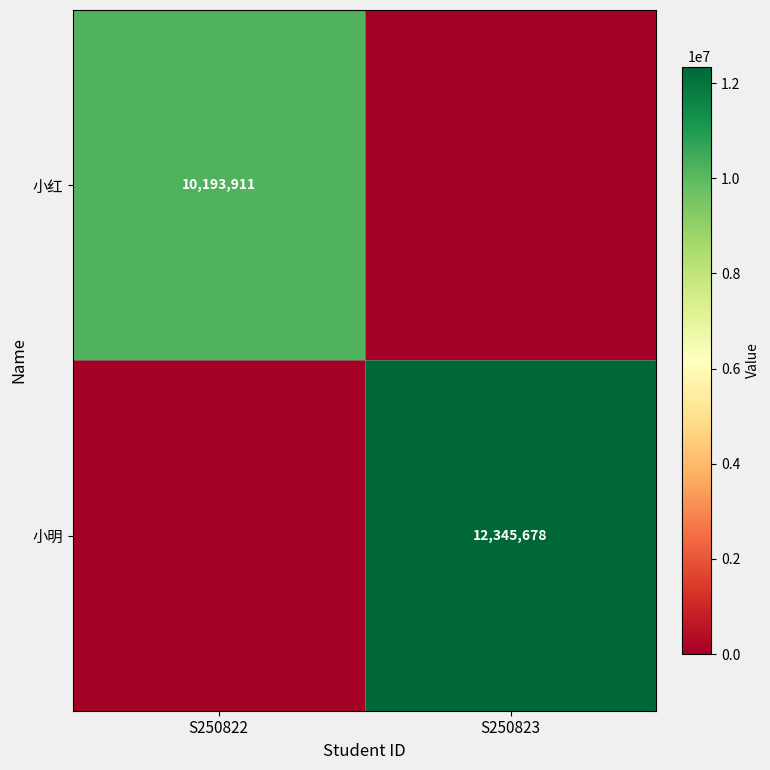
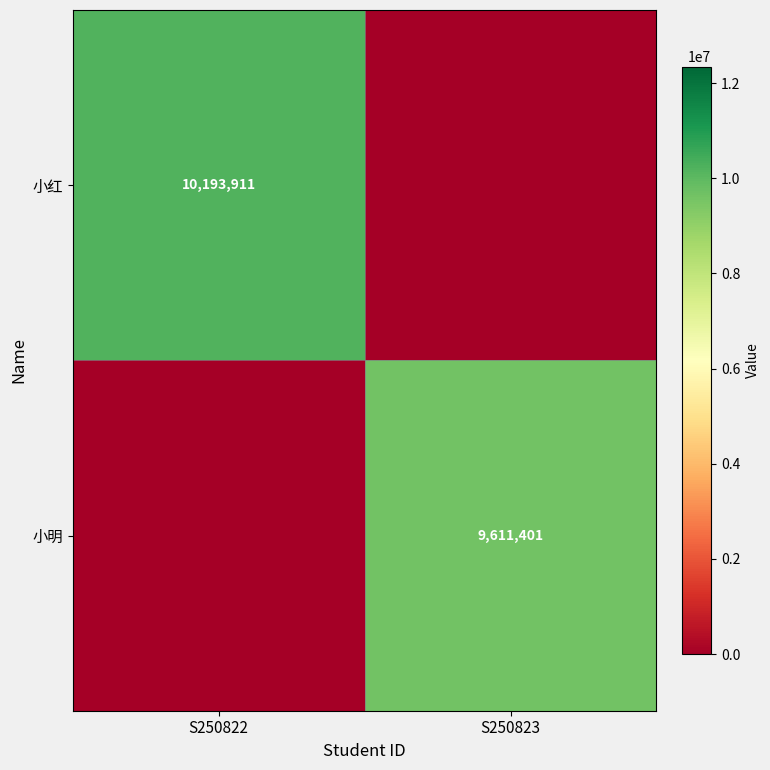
  {
    "小红": {
      "S250822": "10,193,911"
    },
    "小明": {
-     "S250823": "12,345,678"
+     "S250823": "9,611,401"
    }
  }
